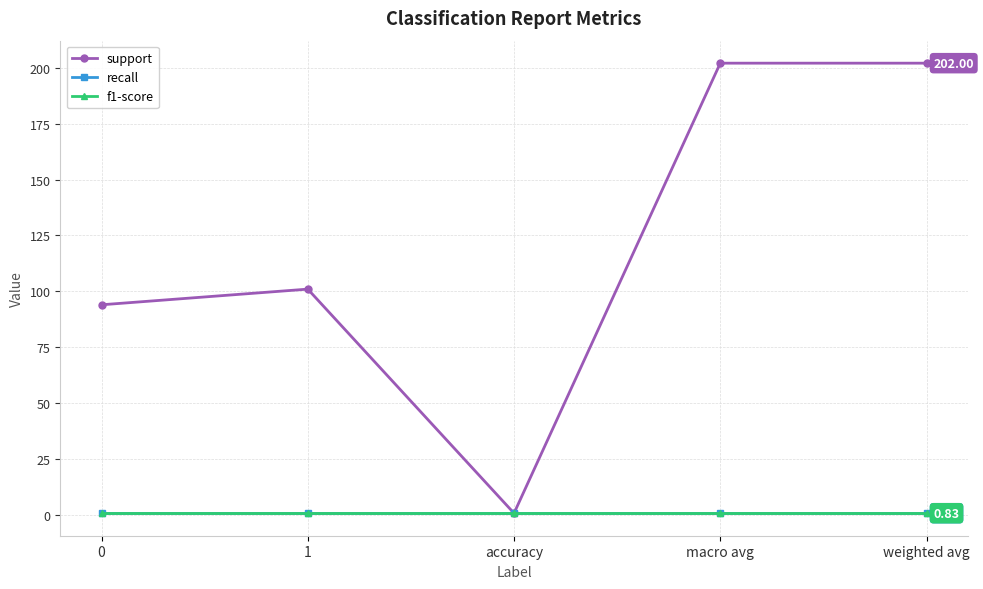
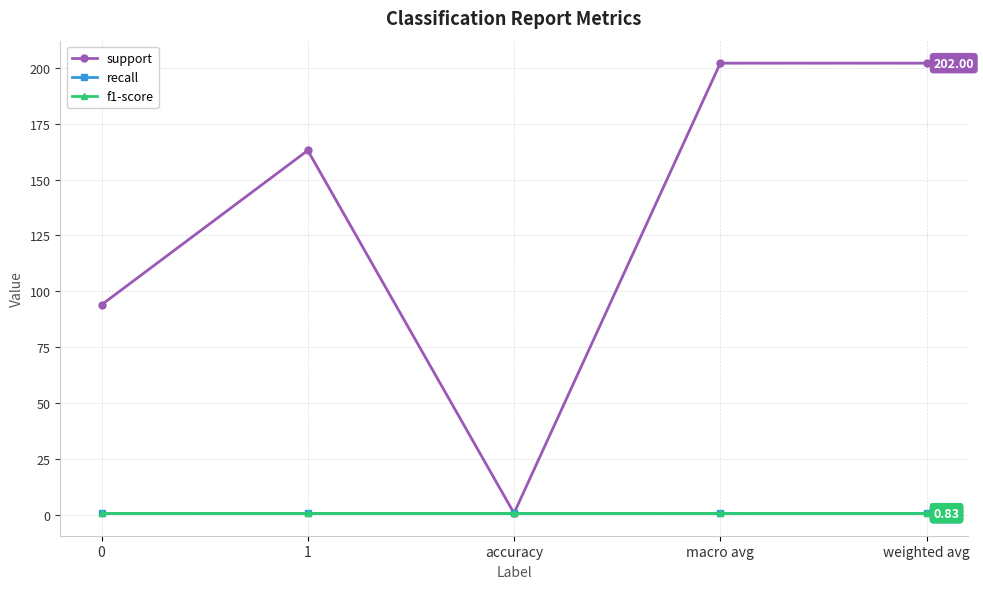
  {
    "support": {
      "0": 94,
-     "1": 101,
+     "1": 163,
      "macro avg": 202
    },
    "f1-score": {
      "0": 1,
      "1": 1,
      "macro avg": 1
    }
  }
